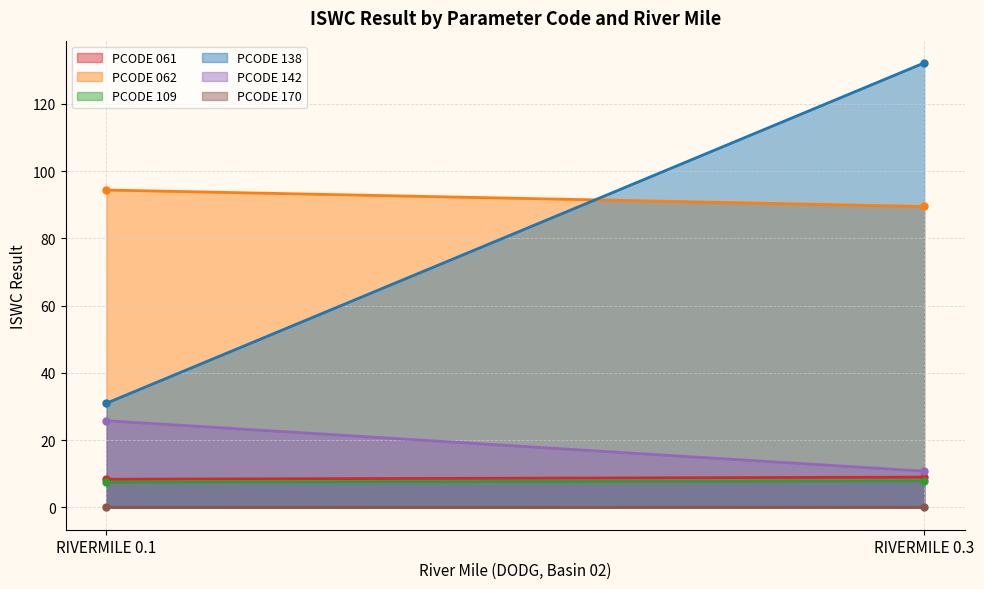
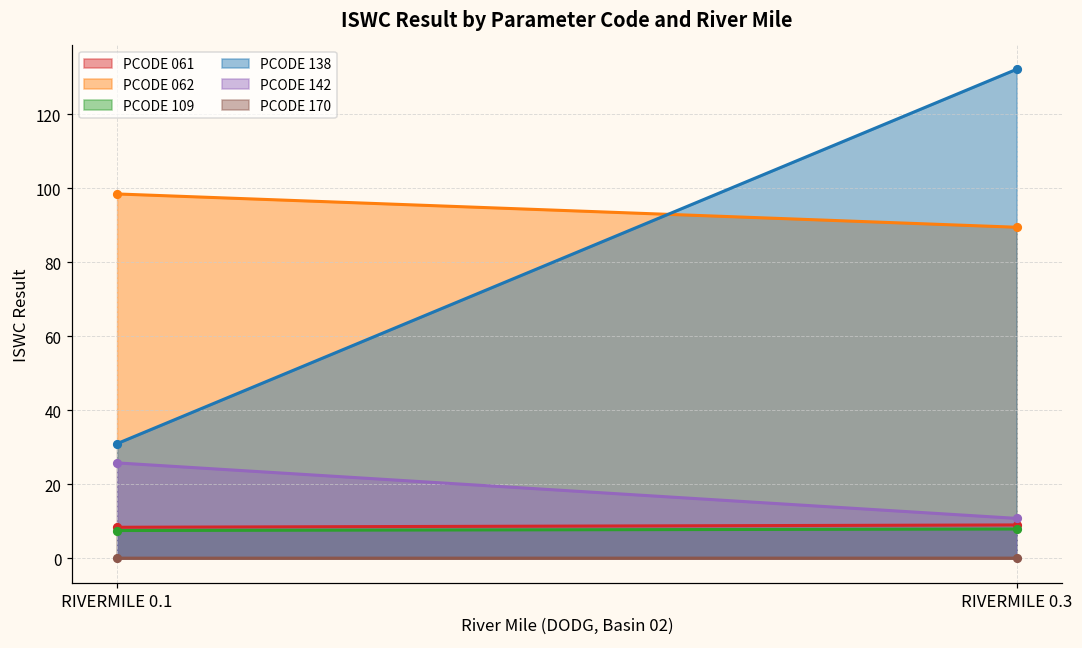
  {
    "PCODE 061": {
      "RIVERMILE 0.1": 8,
      "RIVERMILE 0.3": 9
    },
    "PCODE 062": {
-     "RIVERMILE 0.1": 94,
+     "RIVERMILE 0.1": 99,
      "RIVERMILE 0.3": 90
    },
    "PCODE 109": {
      "RIVERMILE 0.1": 8,
      "RIVERMILE 0.3": 8
    },
    "PCODE 138": {
      "RIVERMILE 0.1": 31,
      "RIVERMILE 0.3": 132
    },
    "PCODE 142": {
      "RIVERMILE 0.1": 26,
      "RIVERMILE 0.3": 11
    },
    "PCODE 170": {
      "RIVERMILE 0.1": 0,
      "RIVERMILE 0.3": 0
    }
  }
